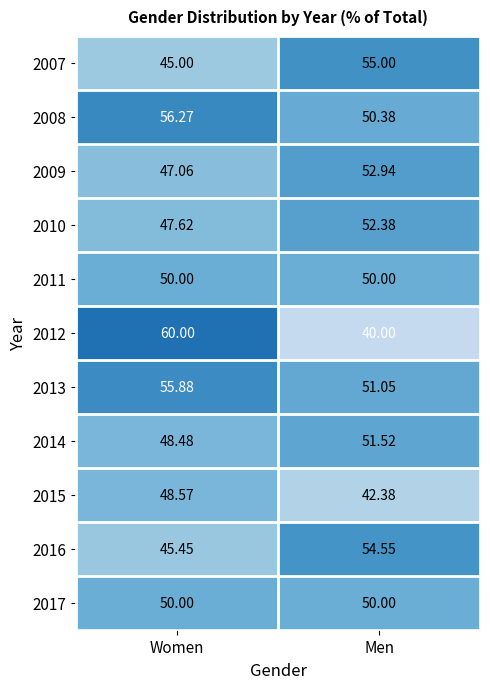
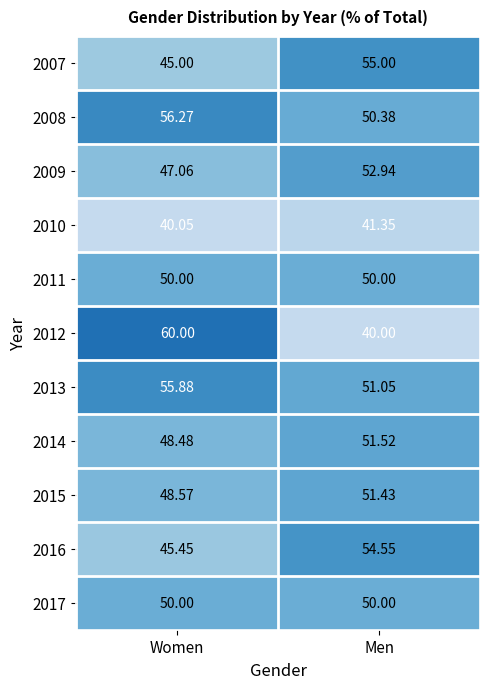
  {
    "2007": {
      "Women": 45.00,
      "Men": 55.00
    },
    "2008": {
      "Women": 56.27,
      "Men": 50.38
    },
    "2009": {
      "Women": 47.06,
      "Men": 52.94
    },
    "2010": {
-     "Women": 47.62,
-     "Men": 52.38
+     "Women": 40.05,
+     "Men": 41.35
    },
    "2011": {
      "Women": 50.00,
      "Men": 50.00
    },
    "2012": {
      "Women": 60.00,
      "Men": 40.00
    },
    "2013": {
      "Women": 55.88,
      "Men": 51.05
    },
    "2014": {
      "Women": 48.48,
      "Men": 51.52
    },
    "2015": {
      "Women": 48.57,
-     "Men": 42.38
+     "Men": 51.43
    },
    "2016": {
      "Women": 45.45,
      "Men": 54.55
    },
    "2017": {
      "Women": 50.00,
      "Men": 50.00
    }
  }
